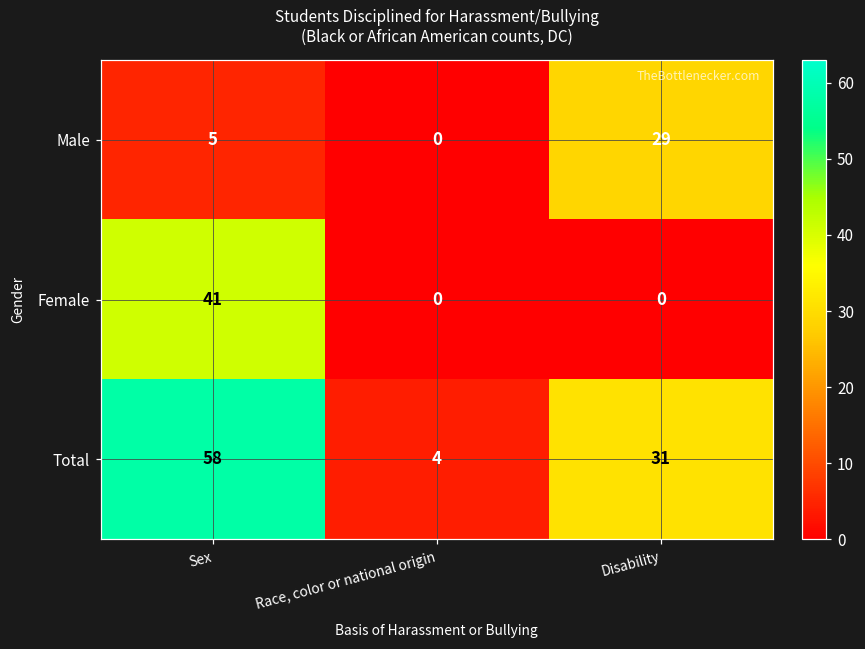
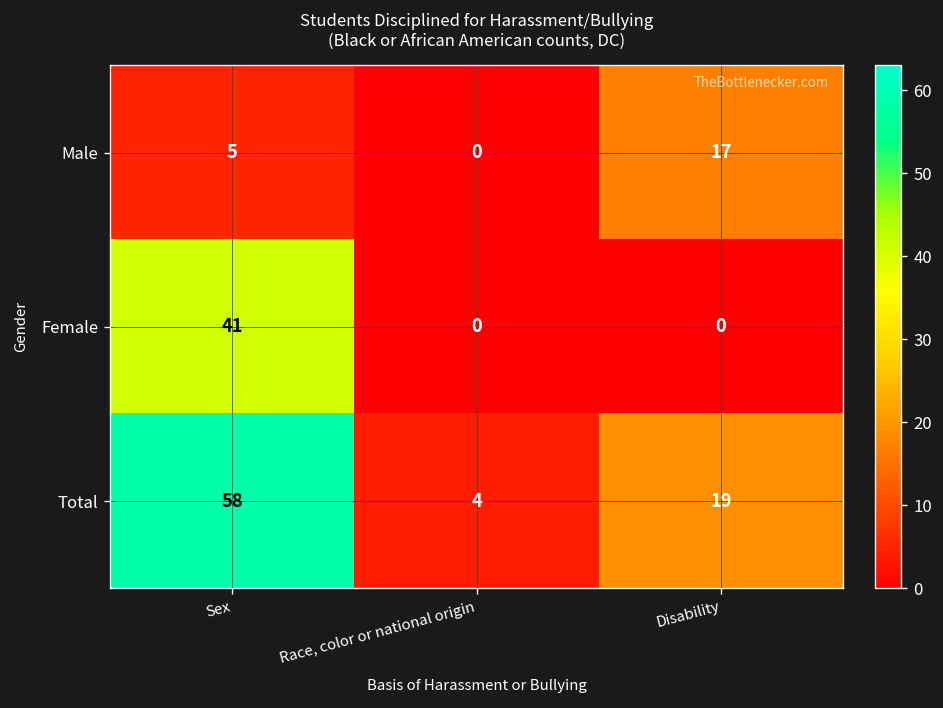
  {
    "Male": {
      "Sex": 5,
      "Race, color or national origin": 0,
-     "Disability": 29
+     "Disability": 17
    },
    "Female": {
      "Sex": 41,
      "Race, color or national origin": 0,
      "Disability": 0
    },
    "Total": {
      "Sex": 58,
      "Race, color or national origin": 4,
-     "Disability": 31
+     "Disability": 19
    }
  }
